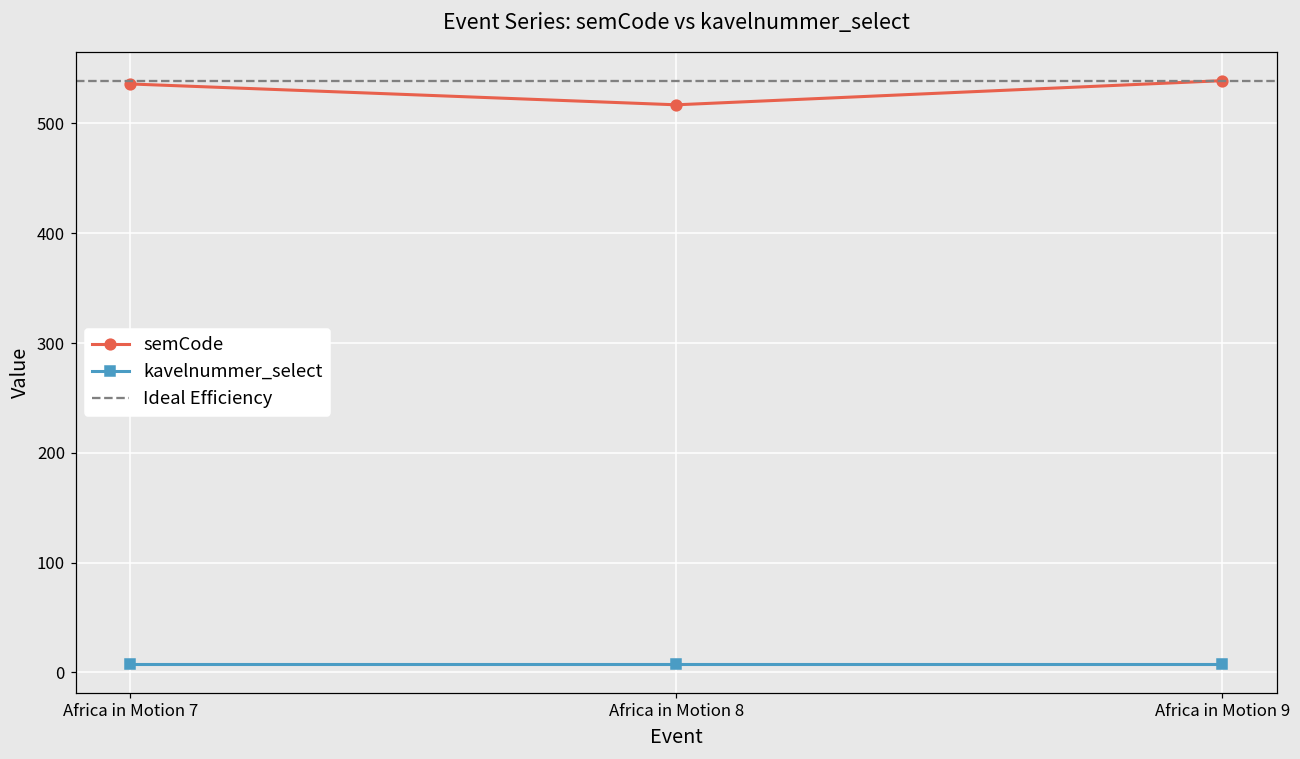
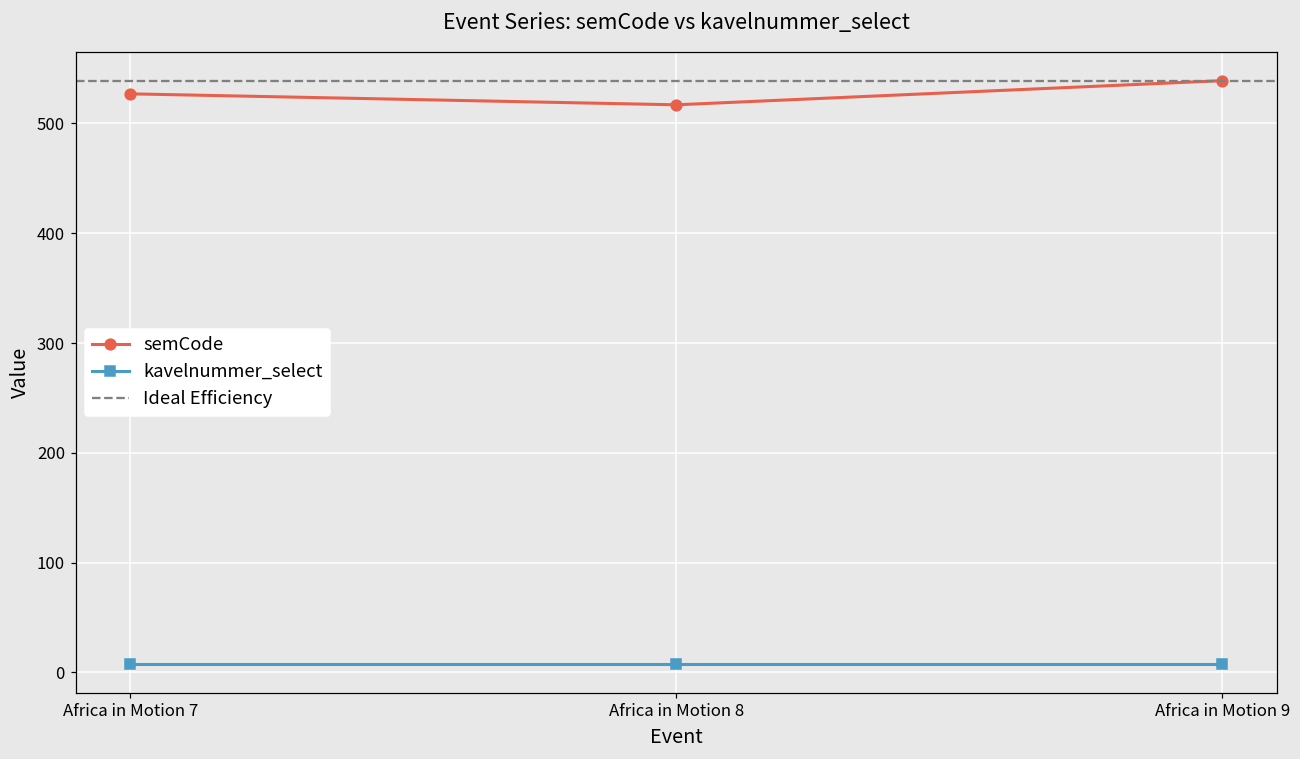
  {
    "semCode": {
-     "Africa in Motion 7": 540,
+     "Africa in Motion 7": 530,
      "Africa in Motion 8": 520,
      "Africa in Motion 9": 540
    },
    "kavelnummer_select": {
      "Africa in Motion 7": 10,
      "Africa in Motion 8": 10,
      "Africa in Motion 9": 10
    }
  }
